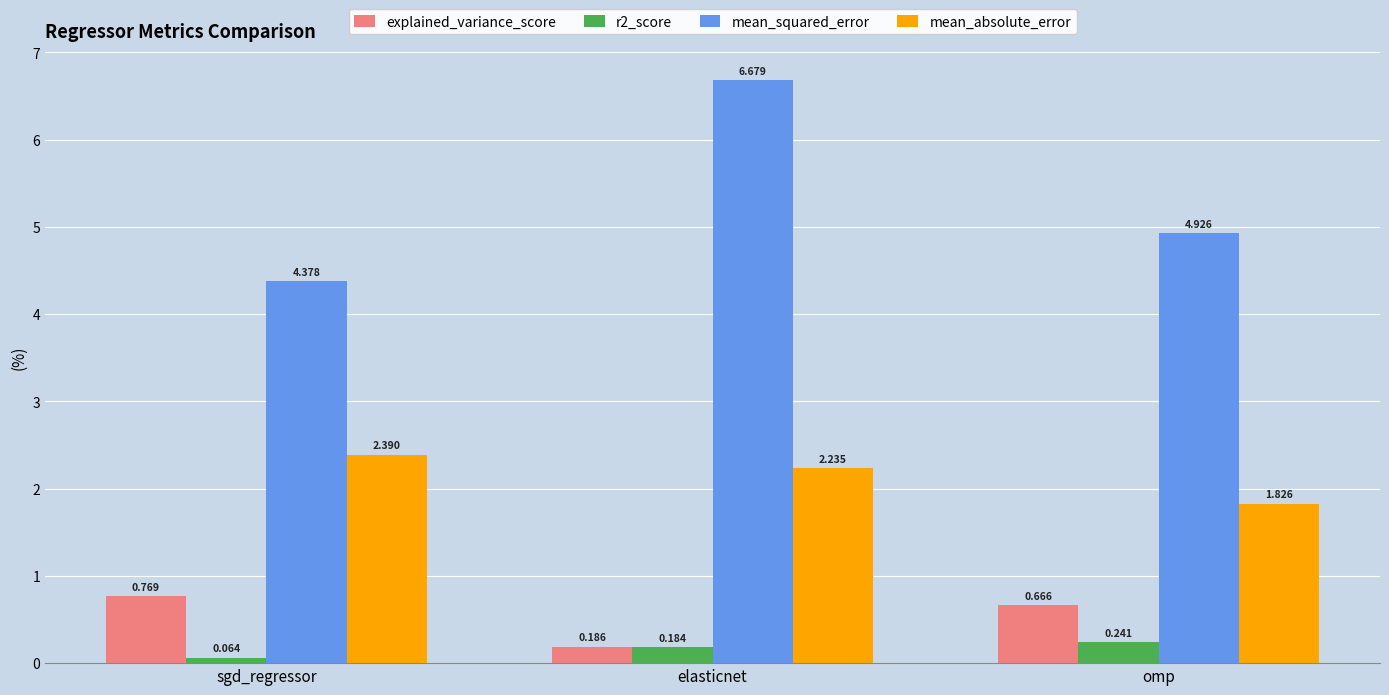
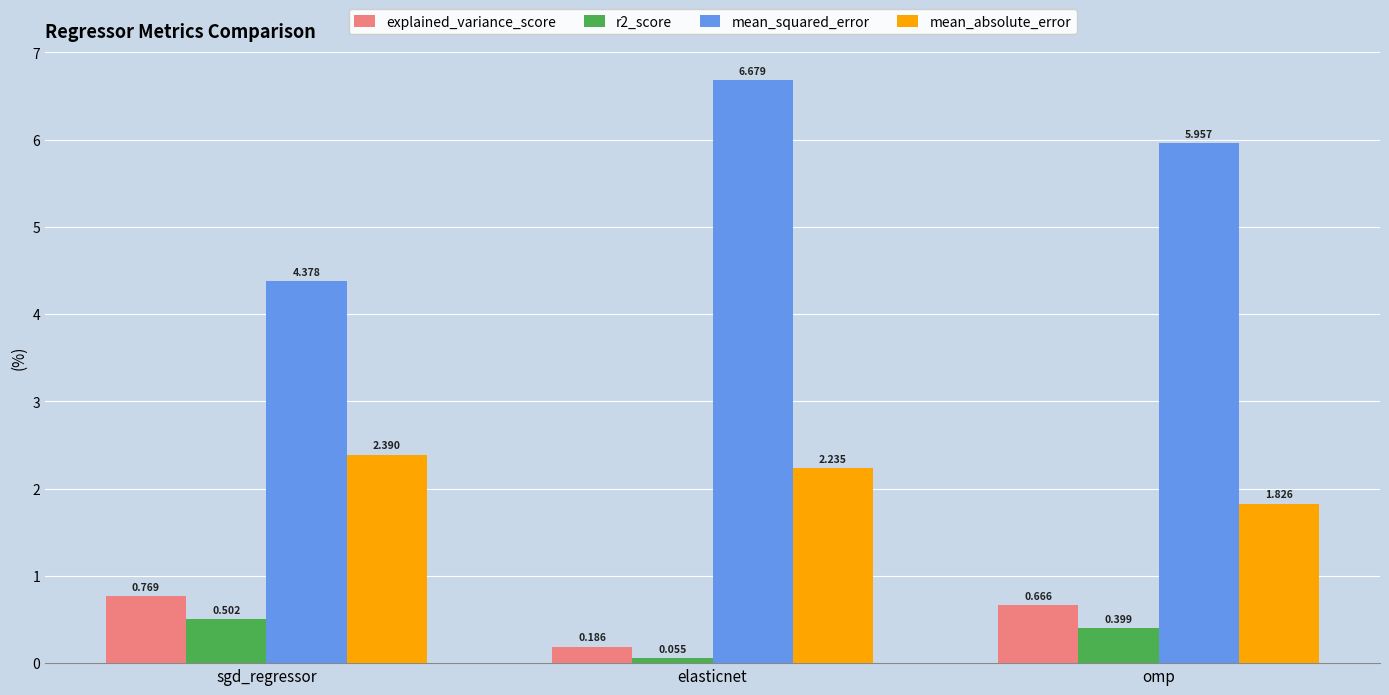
  {
    "explained_variance_score": {
      "sgd_regressor": 0.769,
      "elasticnet": 0.186,
      "omp": 0.666
    },
    "r2_score": {
-     "sgd_regressor": 0.064,
-     "elasticnet": 0.184,
-     "omp": 0.241
+     "sgd_regressor": 0.502,
+     "elasticnet": 0.055,
+     "omp": 0.399
    },
    "mean_squared_error": {
      "sgd_regressor": 4.378,
      "elasticnet": 6.679,
-     "omp": 4.926
+     "omp": 5.957
    },
    "mean_absolute_error": {
      "sgd_regressor": 2.390,
      "elasticnet": 2.235,
      "omp": 1.826
    }
  }
